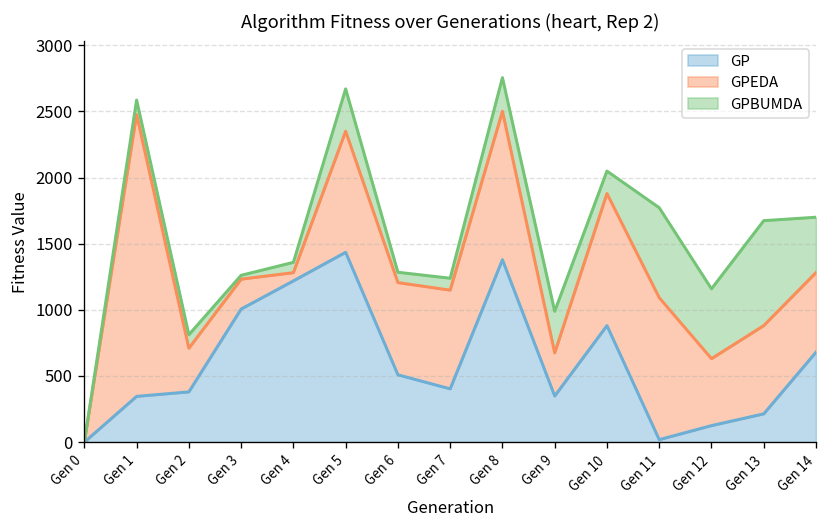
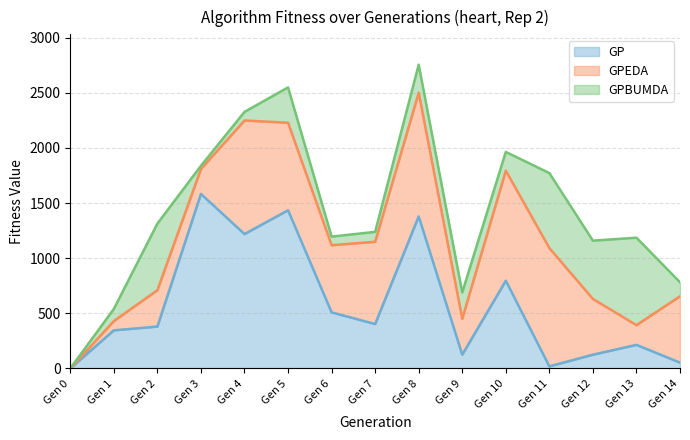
  {
    "GP": {
      "Gen 1": 350,
      "Gen 2": 380,
-     "Gen 3": 1010,
+     "Gen 3": 1580,
      "Gen 4": 1220,
      "Gen 5": 1440,
      "Gen 6": 510,
      "Gen 7": 400,
      "Gen 8": 1380,
-     "Gen 9": 350,
-     "Gen 10": 880,
+     "Gen 9": 130,
+     "Gen 10": 800,
      "Gen 11": 20,
      "Gen 12": 130,
      "Gen 13": 210,
-     "Gen 14": 680
+     "Gen 14": 50
    },
    "GPEDA": {
-     "Gen 1": 2130,
+     "Gen 1": 80,
      "Gen 2": 330,
      "Gen 3": 230,
-     "Gen 4": 60,
-     "Gen 5": 920,
-     "Gen 6": 700,
+     "Gen 4": 1030,
+     "Gen 5": 790,
+     "Gen 6": 610,
      "Gen 7": 750,
      "Gen 8": 1120,
      "Gen 9": 330,
      "Gen 10": 1000,
      "Gen 11": 1070,
      "Gen 12": 510,
-     "Gen 13": 670,
+     "Gen 13": 180,
      "Gen 14": 600
    },
    "GPBUMDA": {
      "Gen 1": 110,
-     "Gen 2": 100,
+     "Gen 2": 600,
      "Gen 3": 30,
      "Gen 4": 80,
      "Gen 5": 320,
      "Gen 6": 80,
      "Gen 7": 90,
      "Gen 8": 250,
-     "Gen 9": 310,
+     "Gen 9": 240,
      "Gen 10": 170,
      "Gen 11": 680,
      "Gen 12": 530,
      "Gen 13": 790,
-     "Gen 14": 420
+     "Gen 14": 130
    }
  }
